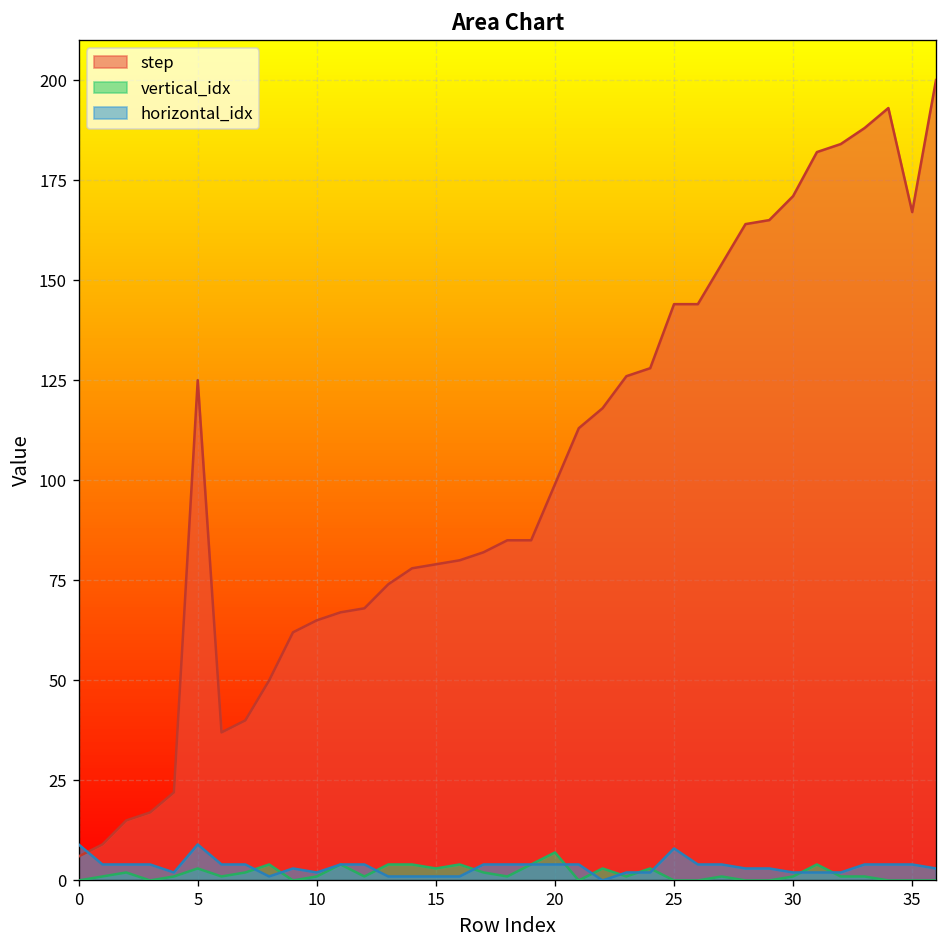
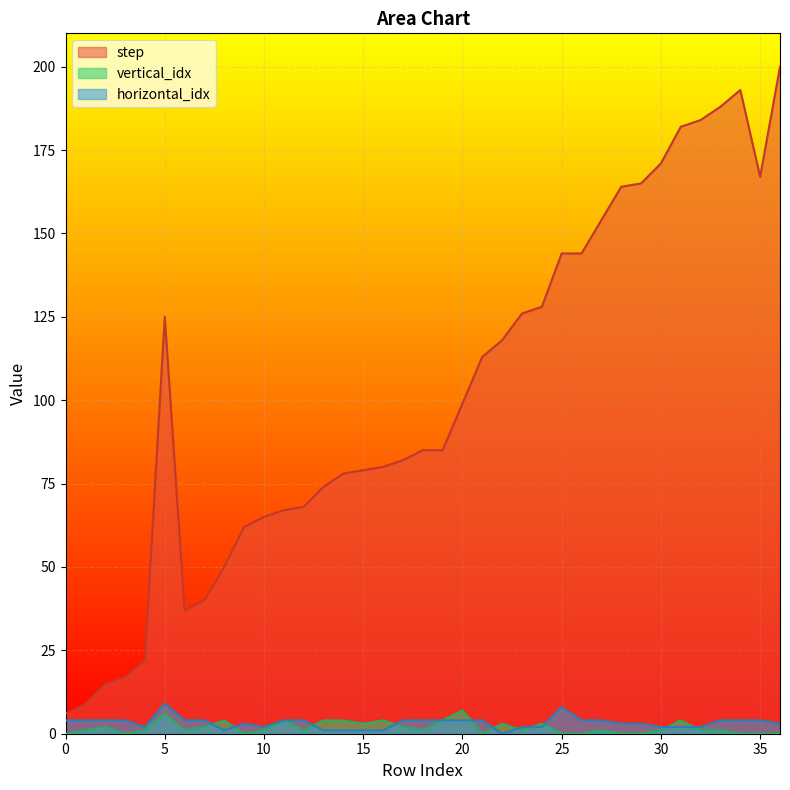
  {
    "step": {
      "0": 6,
      "5": 125,
      "10": 65,
      "15": 79,
      "20": 99,
      "25": 144,
      "30": 171,
      "35": 167
    },
    "vertical_idx": {
      "0": 0,
-     "5": 3,
+     "5": 6,
      "10": 1,
      "15": 3,
      "20": 7,
      "25": 0,
      "30": 1,
      "35": 0
    },
    "horizontal_idx": {
-     "0": 9,
+     "0": 4,
      "5": 9,
      "10": 2,
      "15": 1,
      "20": 4,
      "25": 8,
      "30": 2,
      "35": 4
    }
  }
